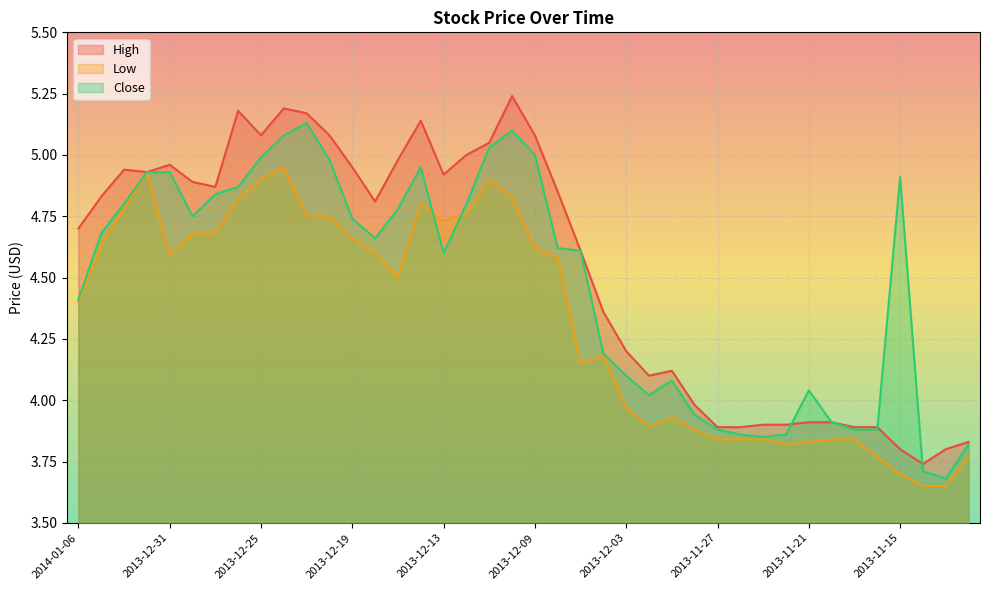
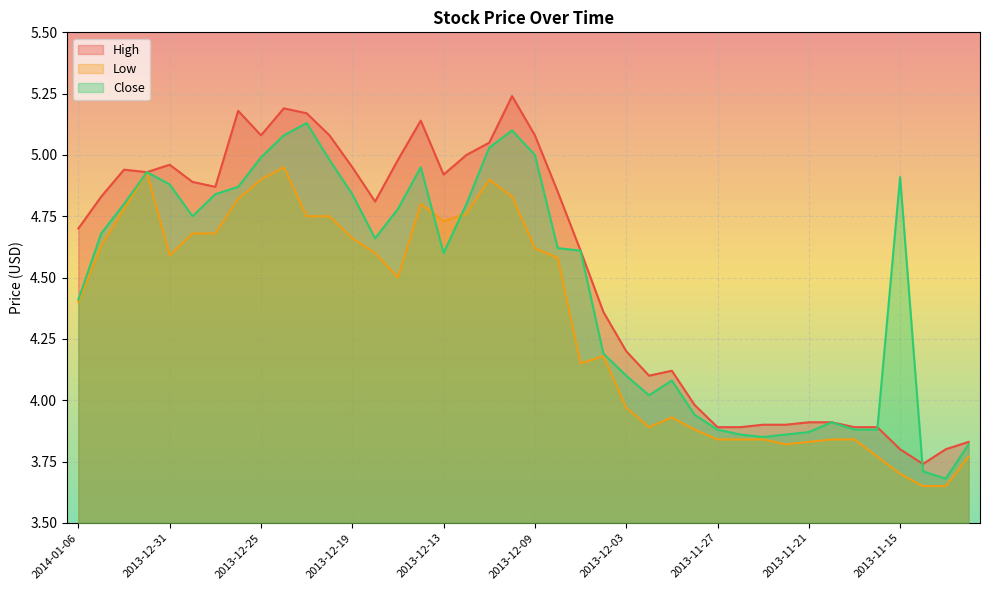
  {
    "Close": {
-     "2013-12-31": 4.93,
+     "2013-12-31": 4.88,
      "2013-12-25": 4.99,
-     "2013-12-19": 4.74,
+     "2013-12-19": 4.84,
      "2013-12-13": 4.60,
      "2013-12-09": 5.00,
      "2013-12-03": 4.10,
-     "2013-11-21": 4.04,
+     "2013-11-21": 3.87,
      "2013-11-15": 4.91
    }
  }
